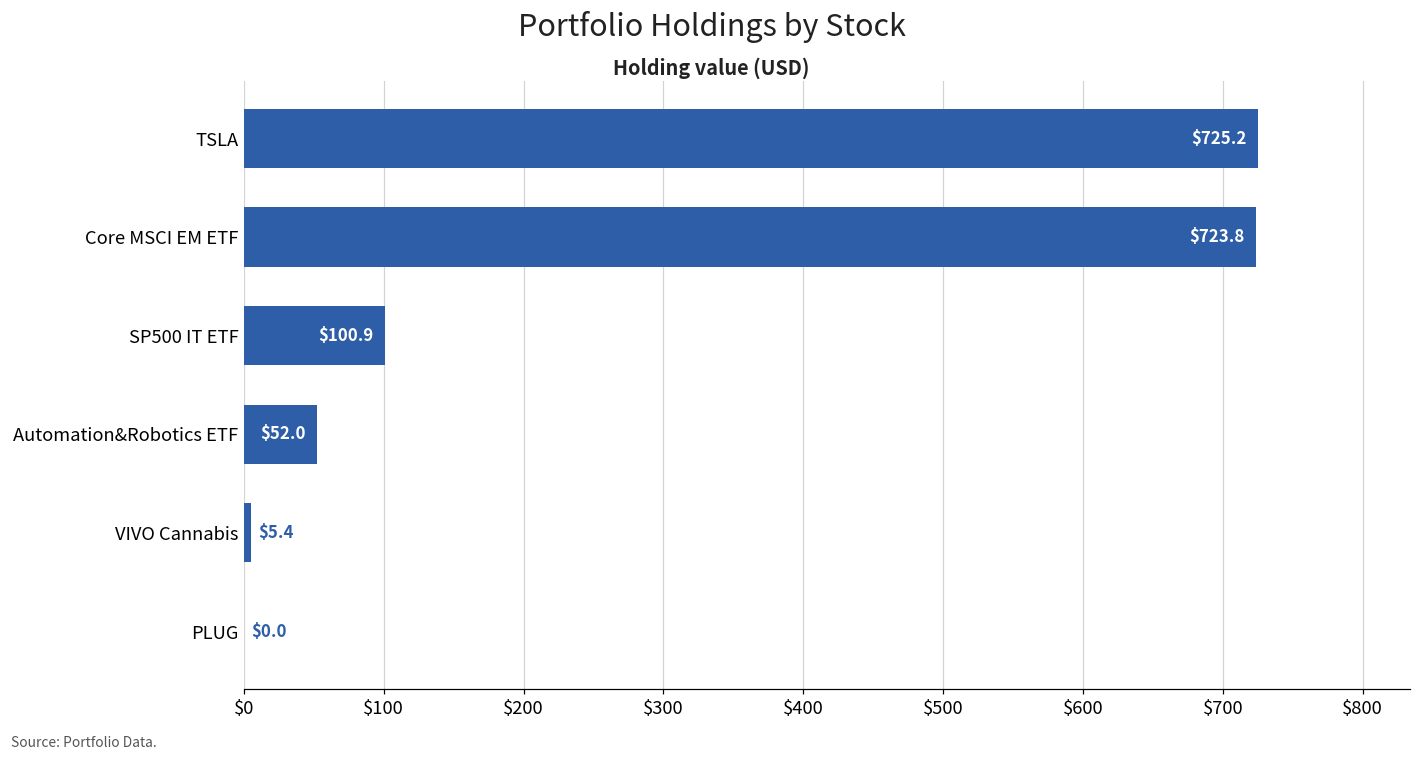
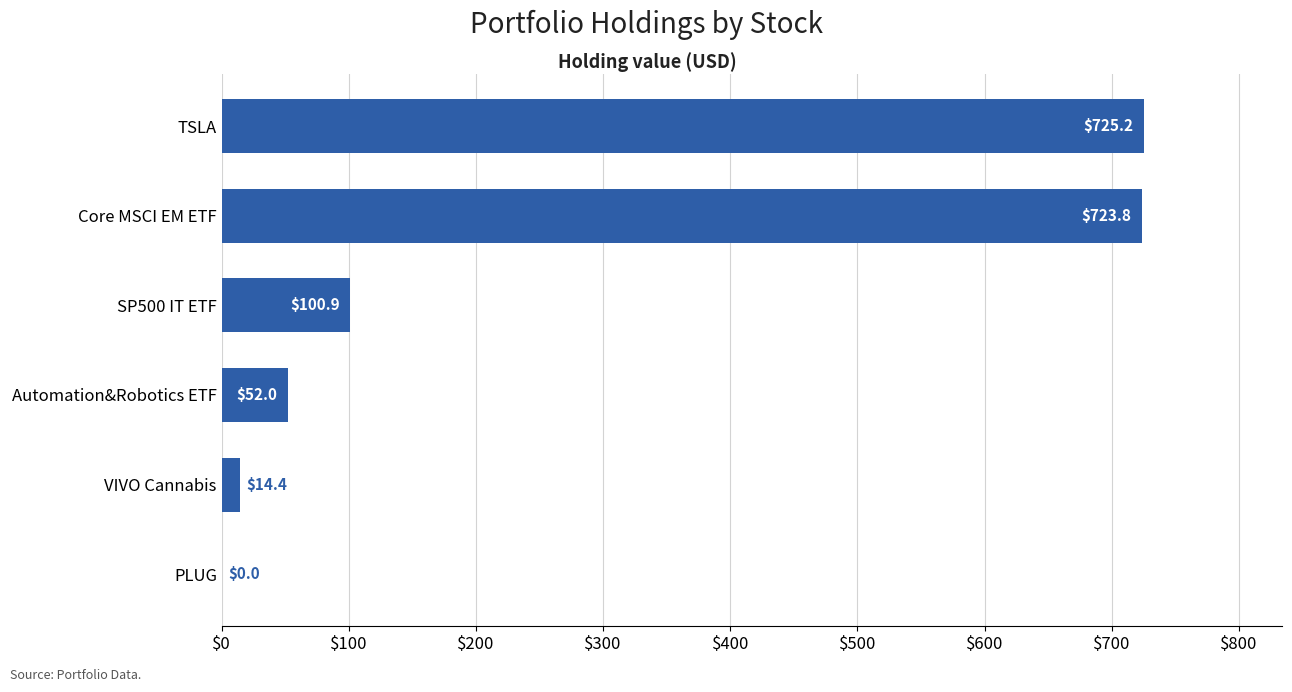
  {
    "TSLA": "$725.2",
    "Core MSCI EM ETF": "$723.8",
    "SP500 IT ETF": "$100.9",
    "Automation&Robotics ETF": "$52.0",
-   "VIVO Cannabis": "$5.4",
+   "VIVO Cannabis": "$14.4",
    "PLUG": "$0.0"
  }
